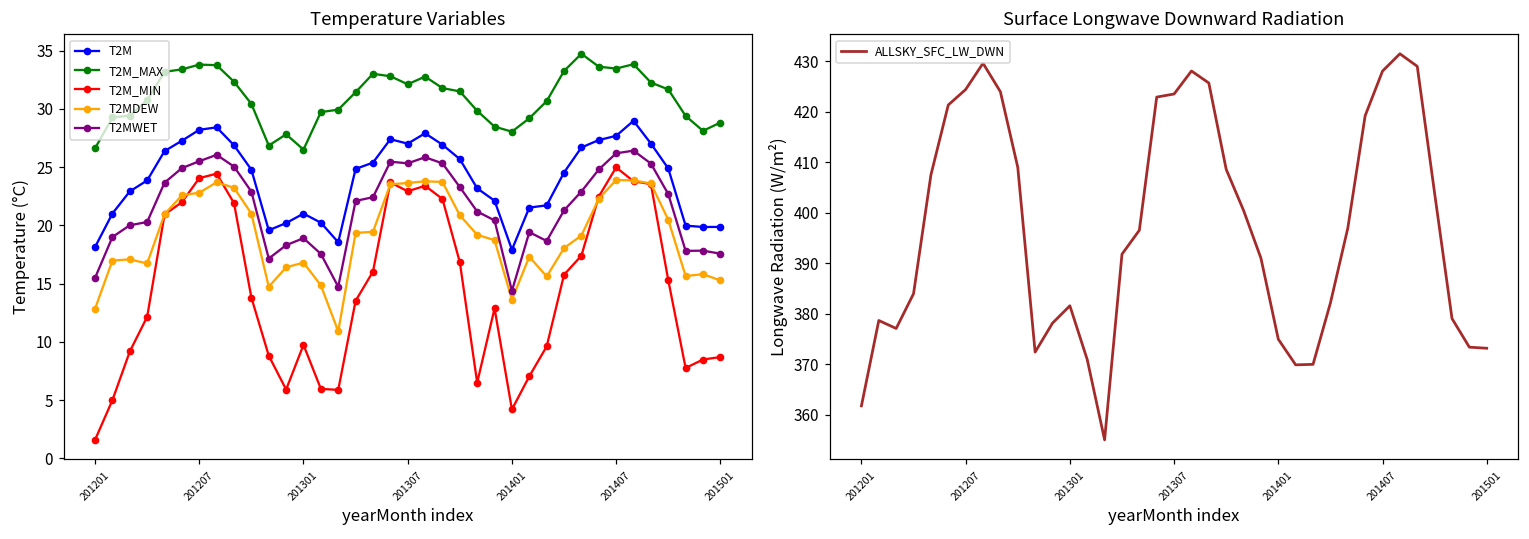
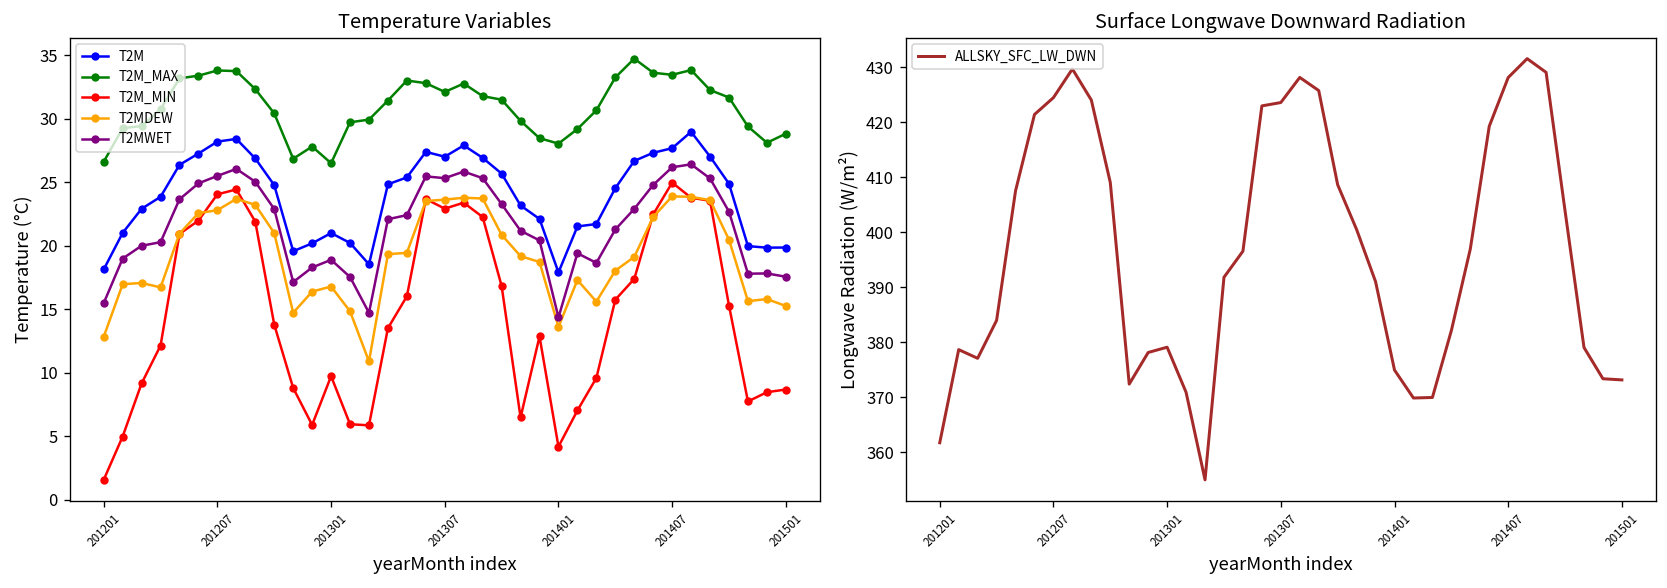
  {
    "Temperature Variables": {
      "T2M": {
        "201201": 18.1,
        "201207": 28.2,
        "201301": 21.0,
        "201307": 27.0,
        "201401": 17.9,
        "201407": 27.7,
        "201501": 19.9
      },
      "T2M_MAX": {
        "201201": 26.6,
        "201207": 33.8,
        "201301": 26.5,
        "201307": 32.1,
        "201401": 28.1,
        "201407": 33.5,
        "201501": 28.8
      },
      "T2M_MIN": {
        "201201": 1.6,
        "201207": 24.1,
        "201301": 9.7,
        "201307": 22.9,
        "201401": 4.2,
        "201407": 25.0,
        "201501": 8.7
      },
      "T2MDEW": {
        "201201": 12.8,
        "201207": 22.8,
        "201301": 16.8,
        "201307": 23.6,
        "201401": 13.6,
        "201407": 23.9,
        "201501": 15.3
      },
      "T2MWET": {
        "201201": 15.5,
        "201207": 25.5,
        "201301": 18.9,
        "201307": 25.3,
        "201401": 14.4,
        "201407": 26.2,
        "201501": 17.6
      }
    },
    "Surface Longwave Downward Radiation": {
      "201201": 362,
      "201207": 424,
-     "201301": 382,
+     "201301": 379,
      "201307": 424,
      "201401": 375,
      "201407": 428,
      "201501": 373
    }
  }
